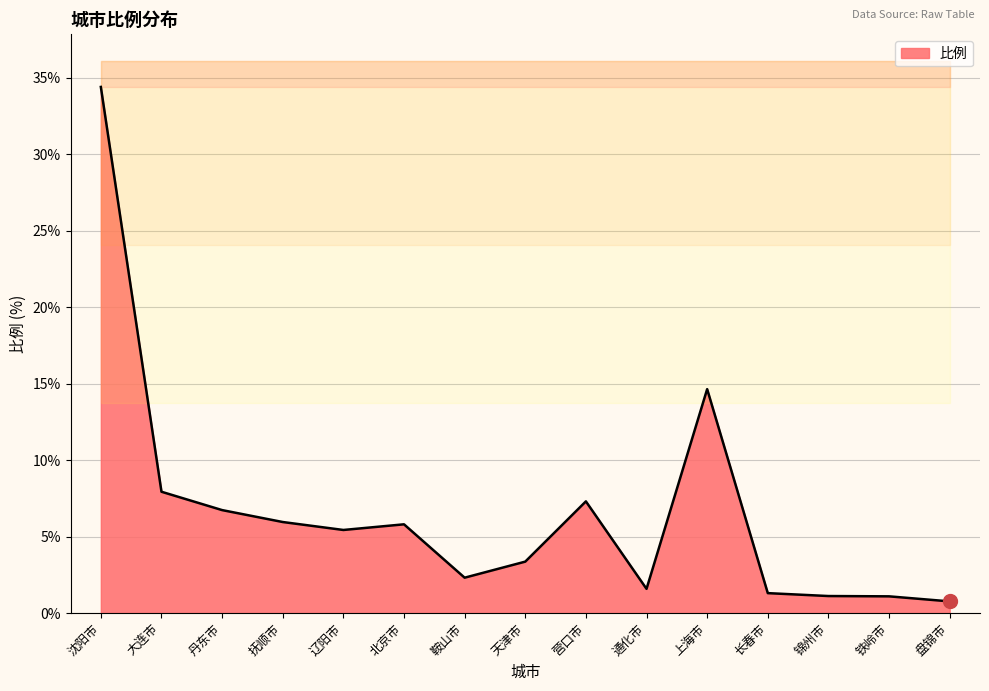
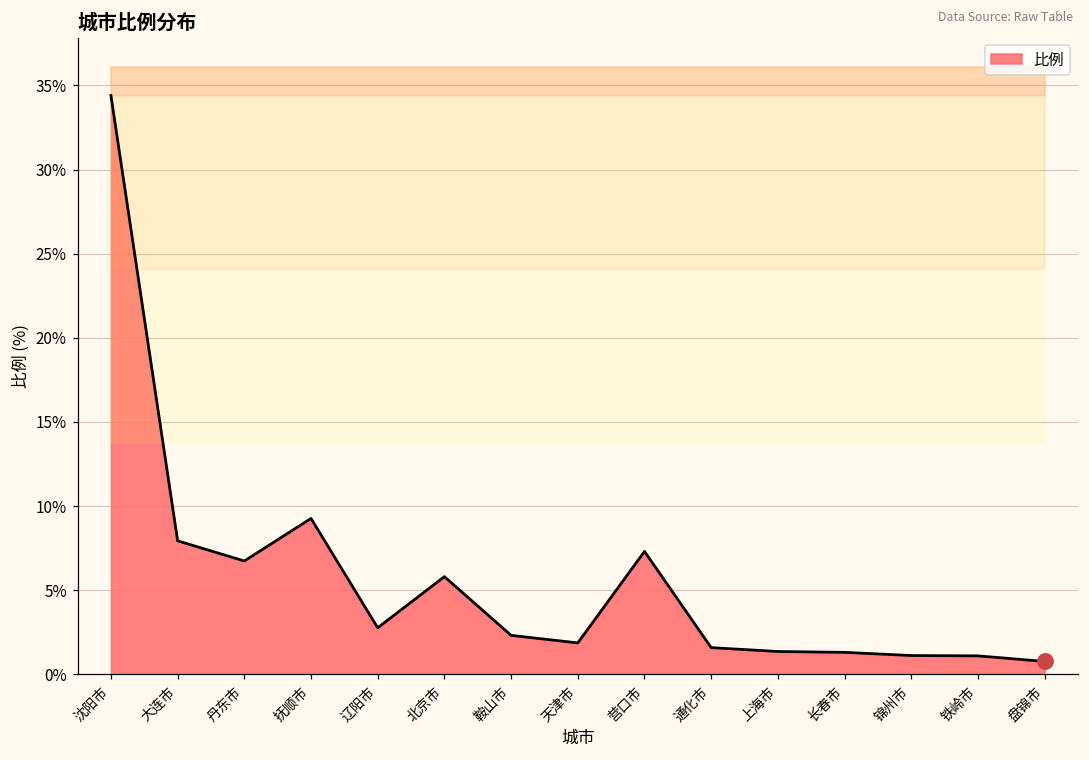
  {
    "比例": {
      "沈阳市": "34.4%",
      "大连市": "7.9%",
      "丹东市": "6.7%",
-     "抚顺市": "6.0%",
-     "辽阳市": "5.4%",
+     "抚顺市": "9.3%",
+     "辽阳市": "2.8%",
      "北京市": "5.8%",
      "鞍山市": "2.3%",
-     "天津市": "3.4%",
+     "天津市": "1.9%",
      "营口市": "7.3%",
      "通化市": "1.6%",
-     "上海市": "14.6%",
+     "上海市": "1.4%",
      "长春市": "1.3%",
      "锦州市": "1.1%",
      "铁岭市": "1.1%"
    }
  }
